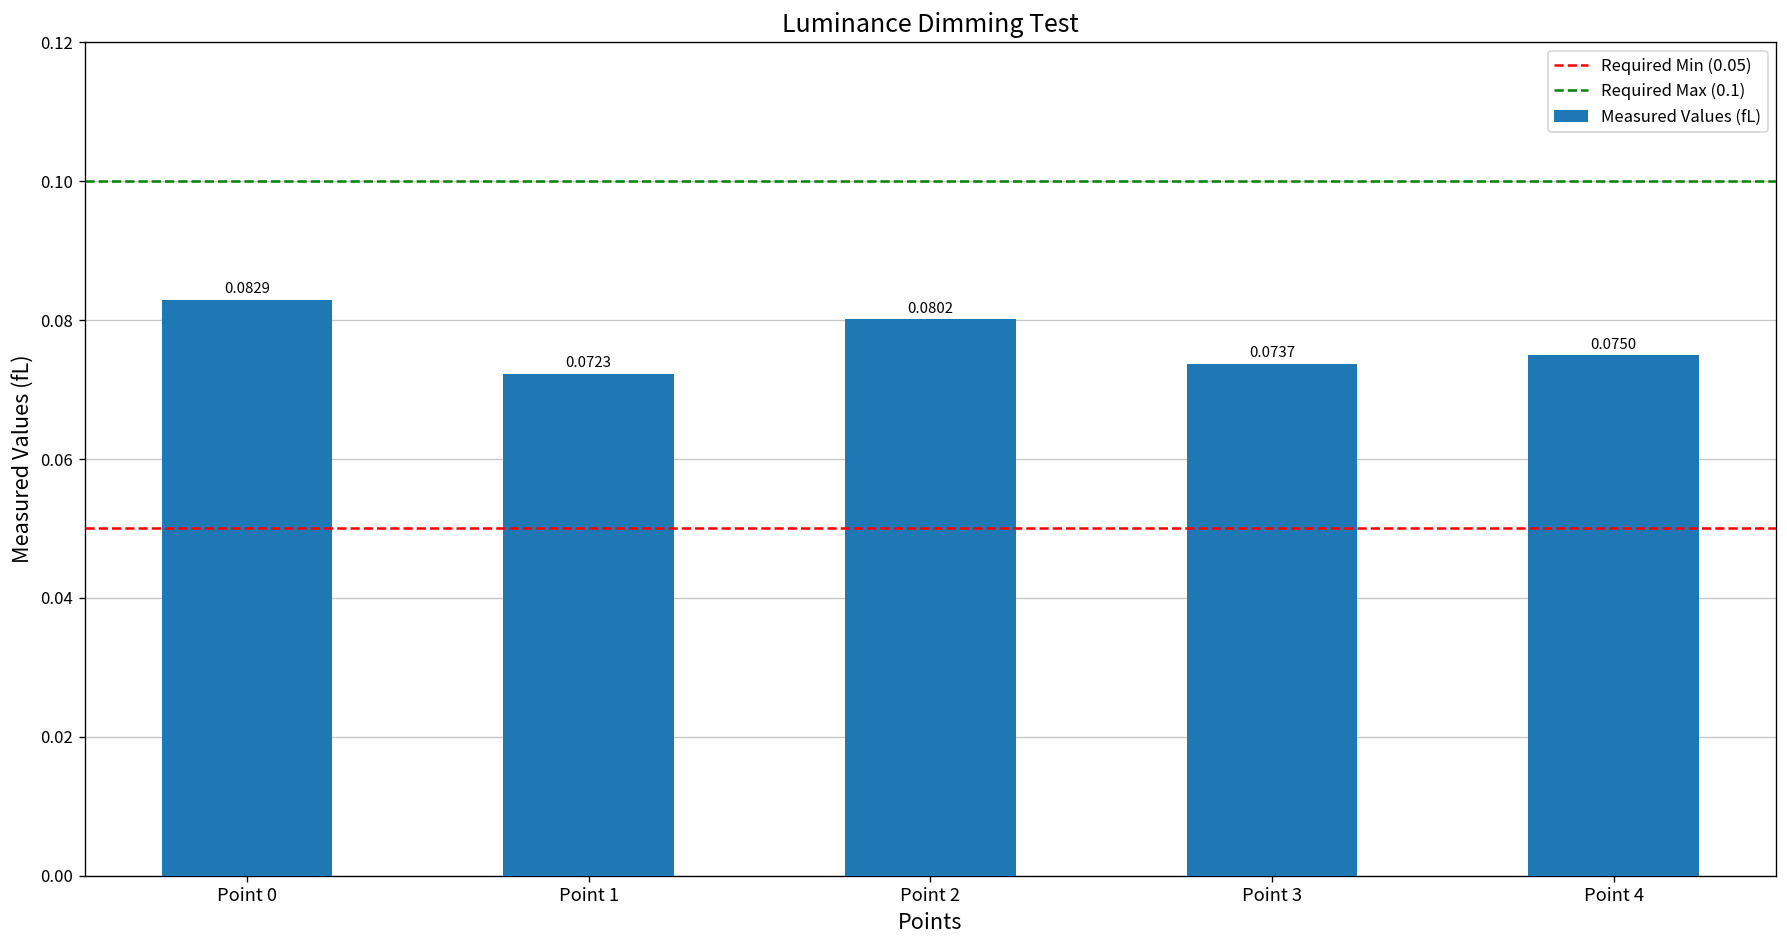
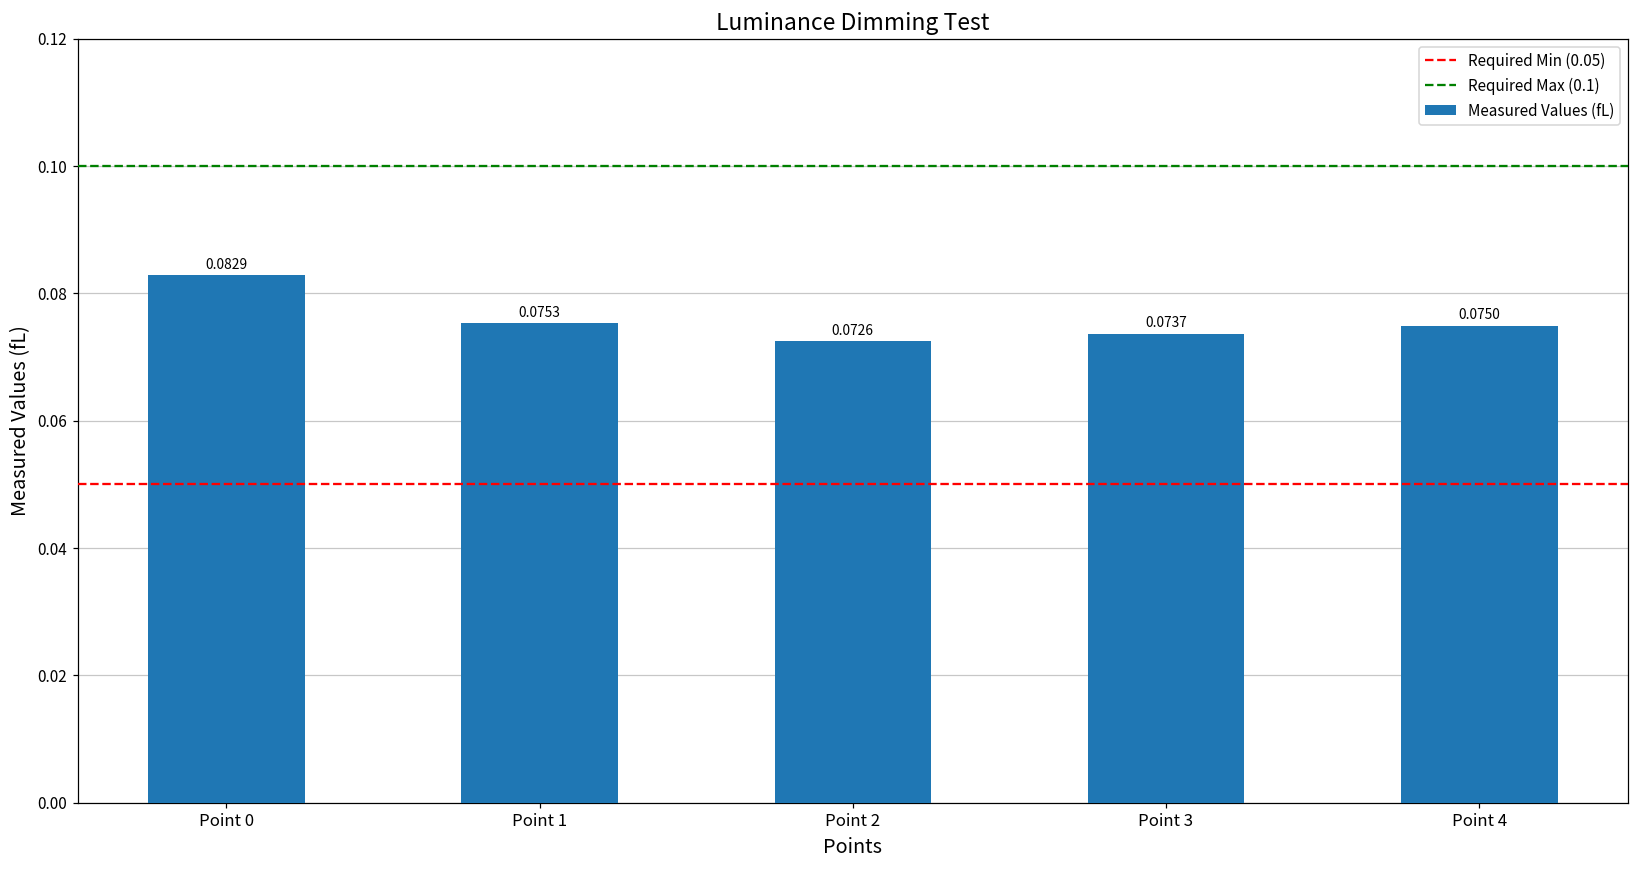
  {
    "Point 0": 0.0829,
-   "Point 1": 0.0723,
-   "Point 2": 0.0802,
+   "Point 1": 0.0753,
+   "Point 2": 0.0726,
    "Point 3": 0.0737,
    "Point 4": 0.0750
  }
